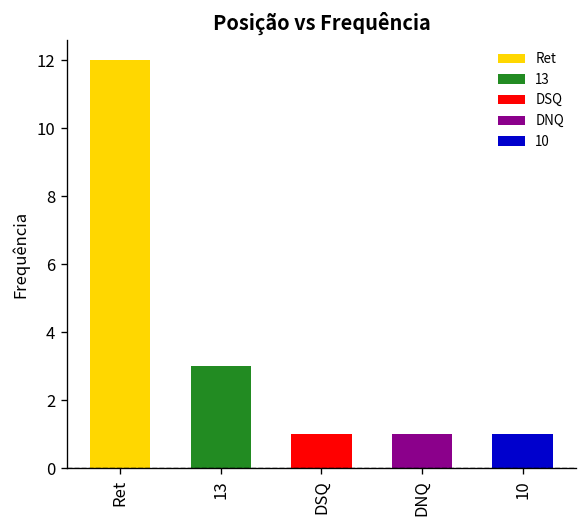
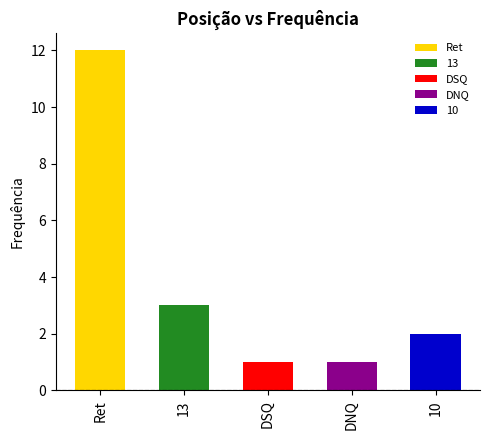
  {
    "Ret": 12,
    "13": 3,
    "DSQ": 1,
    "DNQ": 1,
-   "10": 1
+   "10": 2
  }
